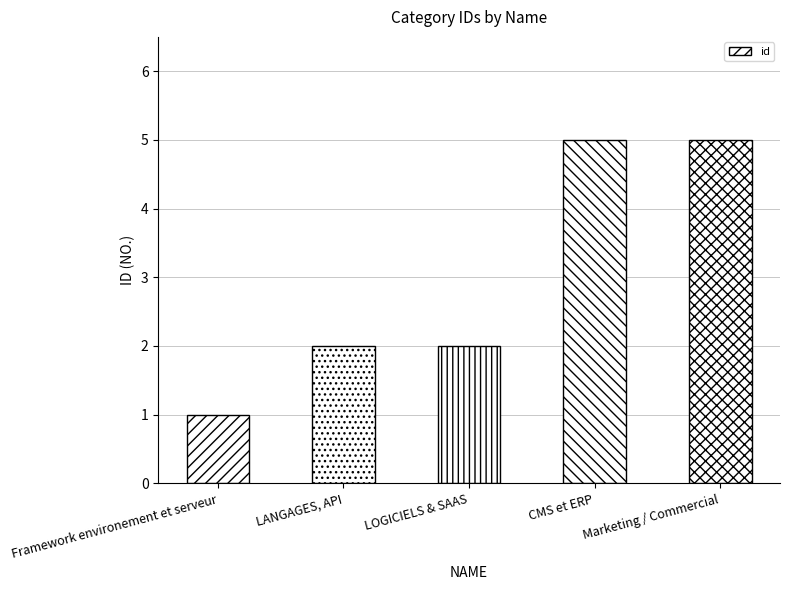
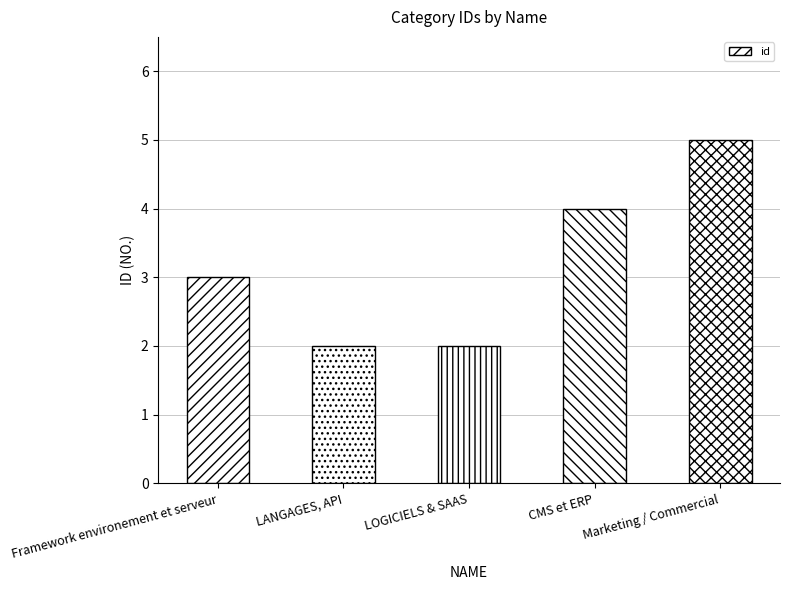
  {
-   "Framework environement et serveur": 1,
+   "Framework environement et serveur": 3,
    "LANGAGES, API": 2,
    "LOGICIELS & SAAS": 2,
-   "CMS et ERP": 5,
+   "CMS et ERP": 4,
    "Marketing / Commercial": 5
  }
